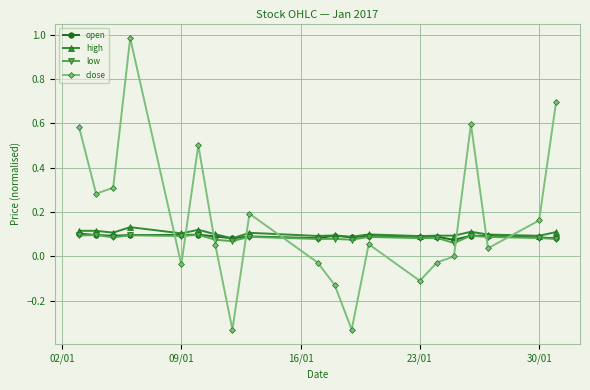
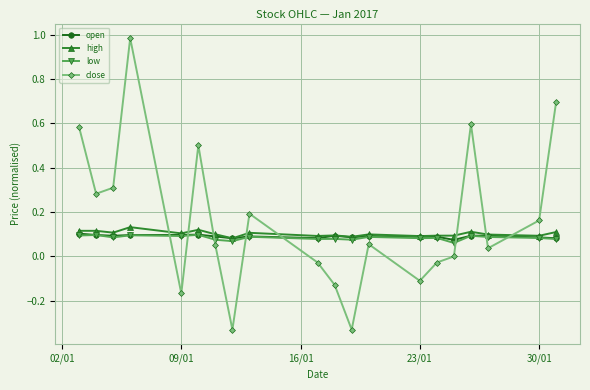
  {
    "close": {
-     "09/01": -0.04,
+     "09/01": -0.17,
      "23/01": -0.11,
      "30/01": 0.16
    }
  }
